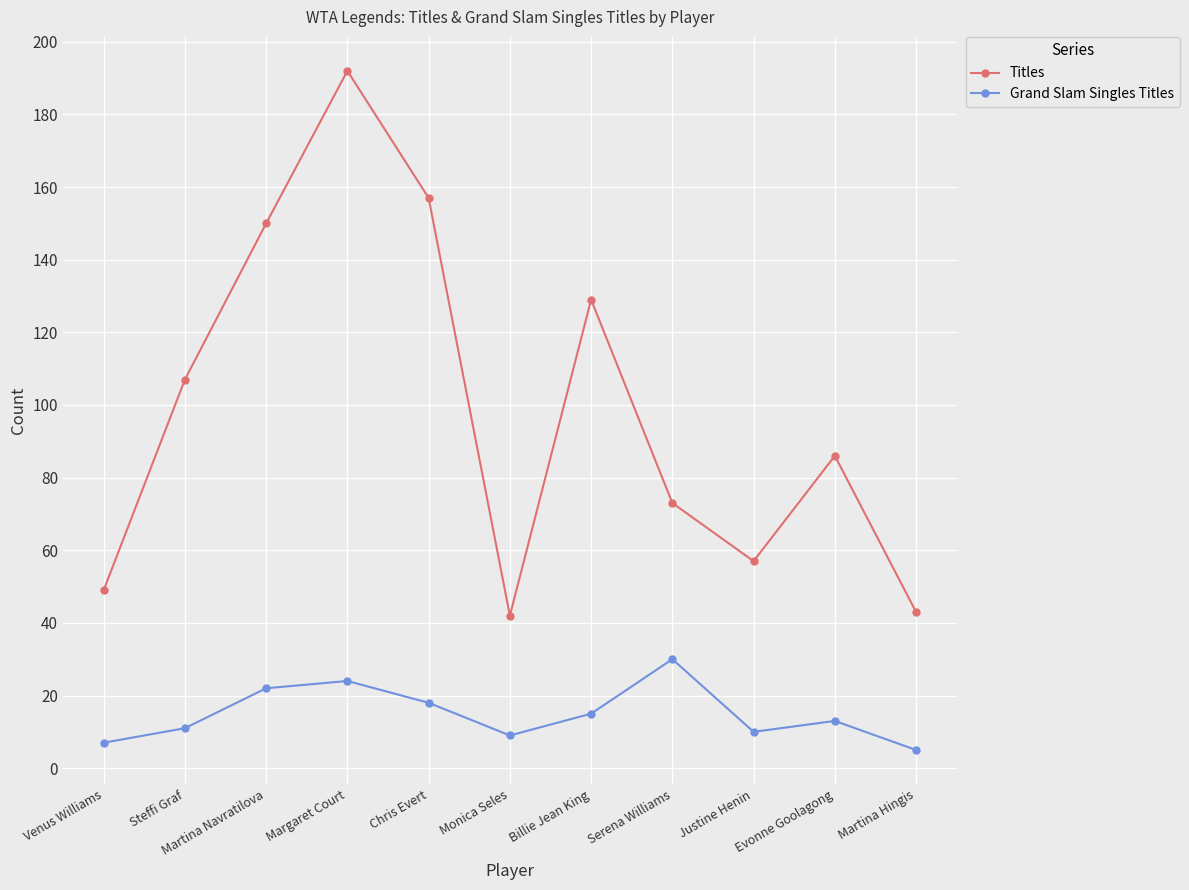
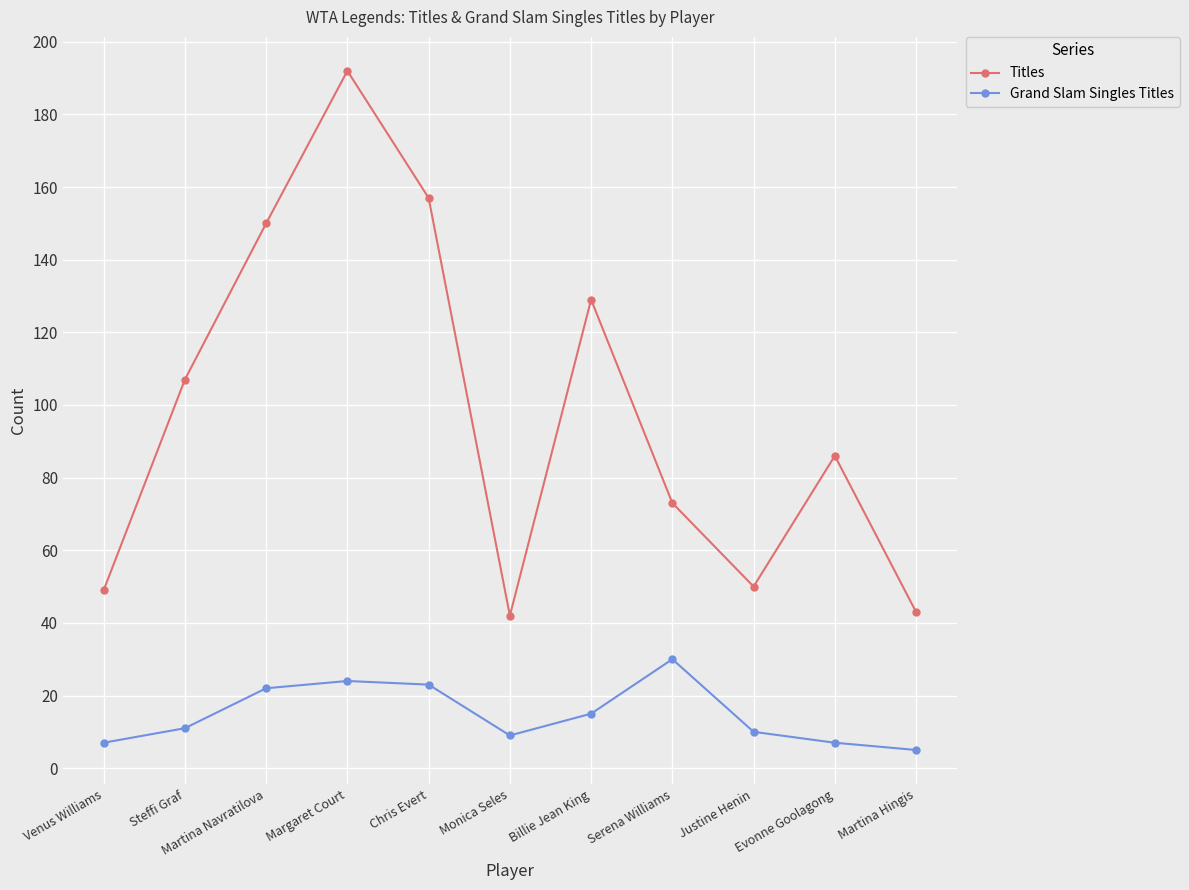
  {
    "Titles": {
      "Venus Williams": 49,
      "Steffi Graf": 107,
      "Martina Navratilova": 150,
      "Margaret Court": 192,
      "Chris Evert": 157,
      "Monica Seles": 42,
      "Billie Jean King": 129,
      "Serena Williams": 73,
-     "Justine Henin": 57,
+     "Justine Henin": 50,
      "Evonne Goolagong": 86,
      "Martina Hingis": 43
    },
    "Grand Slam Singles Titles": {
      "Venus Williams": 7,
      "Steffi Graf": 11,
      "Martina Navratilova": 22,
      "Margaret Court": 24,
-     "Chris Evert": 18,
+     "Chris Evert": 23,
      "Monica Seles": 9,
      "Billie Jean King": 15,
      "Serena Williams": 30,
      "Justine Henin": 10,
-     "Evonne Goolagong": 13,
+     "Evonne Goolagong": 7,
      "Martina Hingis": 5
    }
  }
